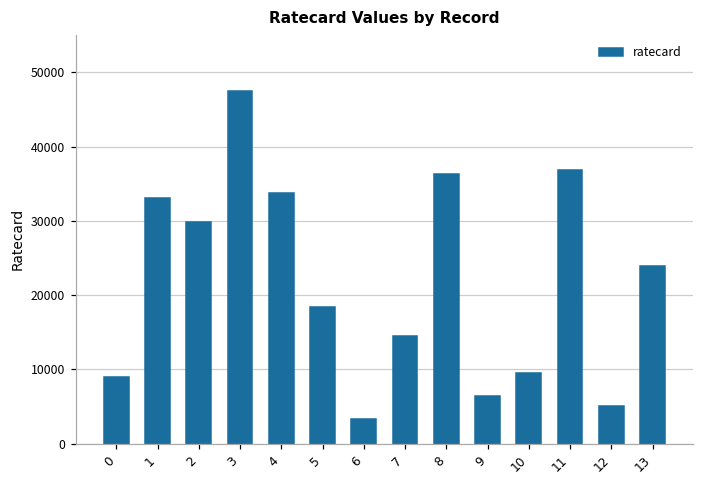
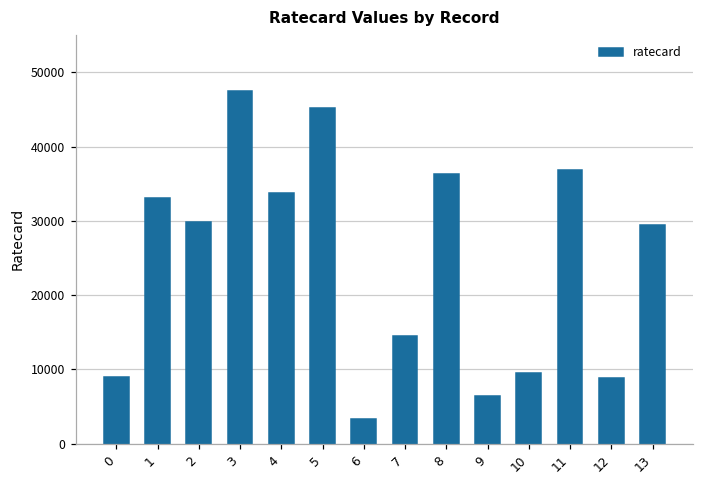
  {
    "0": 9000,
    "1": 33000,
    "2": 30000,
    "3": 48000,
    "4": 34000,
-   "5": 18000,
+   "5": 45000,
    "6": 3000,
    "7": 14000,
    "8": 36000,
    "9": 6000,
    "10": 10000,
    "11": 37000,
-   "12": 5000,
-   "13": 24000
+   "12": 9000,
+   "13": 29000
  }
